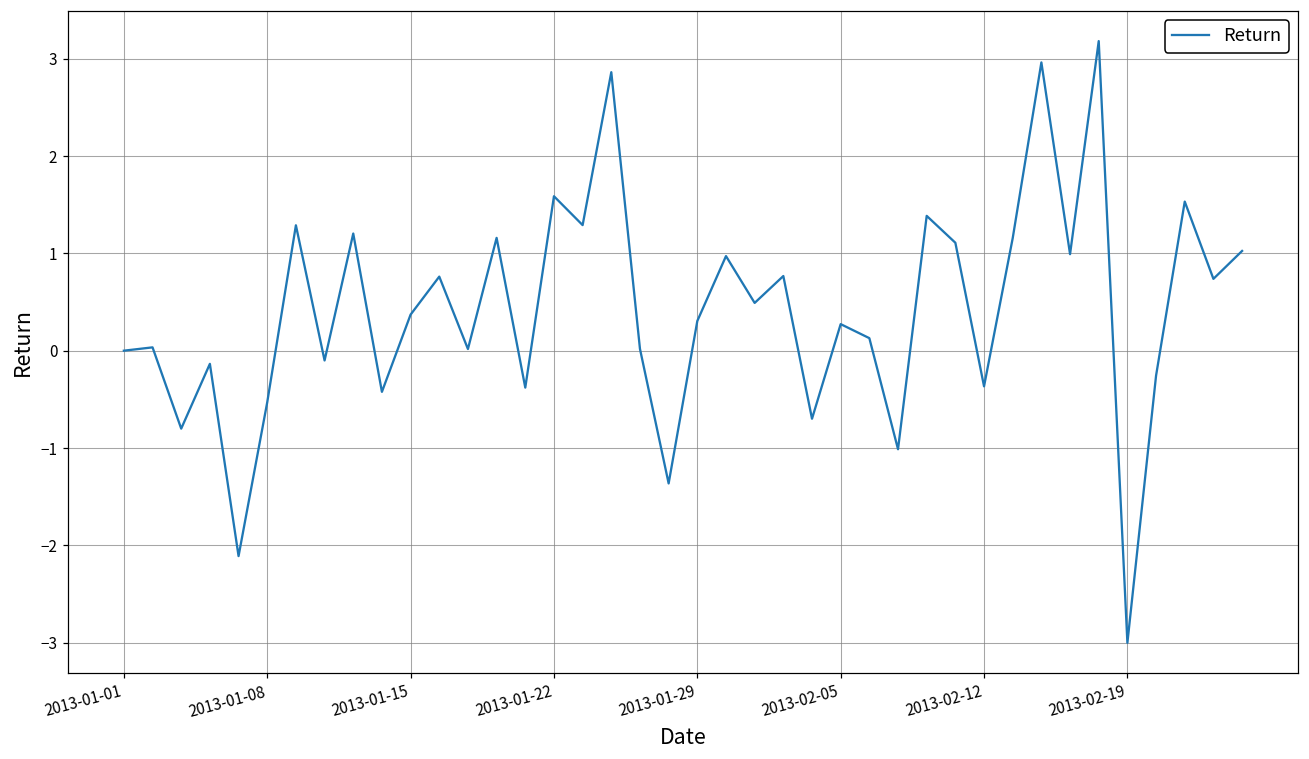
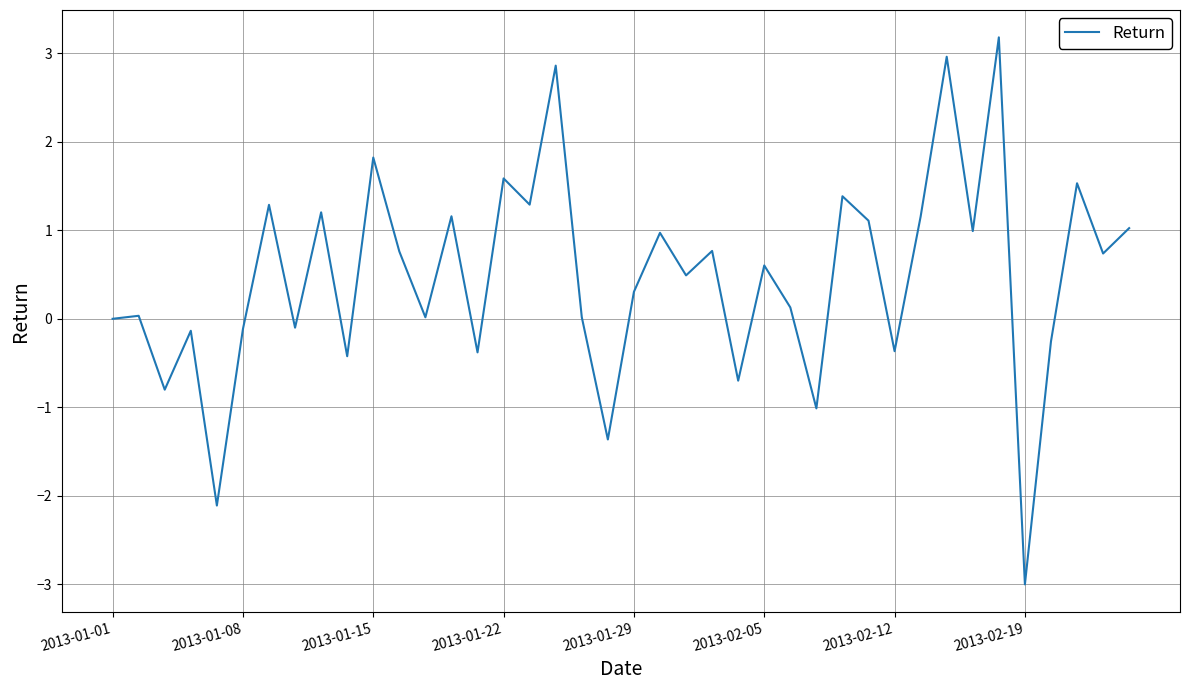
  {
    "2013-01-01": 0.0,
-   "2013-01-08": -0.5,
-   "2013-01-15": 0.4,
+   "2013-01-08": -0.1,
+   "2013-01-15": 1.8,
    "2013-01-22": 1.6,
    "2013-01-29": 0.3,
-   "2013-02-05": 0.3,
+   "2013-02-05": 0.6,
    "2013-02-12": -0.4,
    "2013-02-19": -3.0
  }
